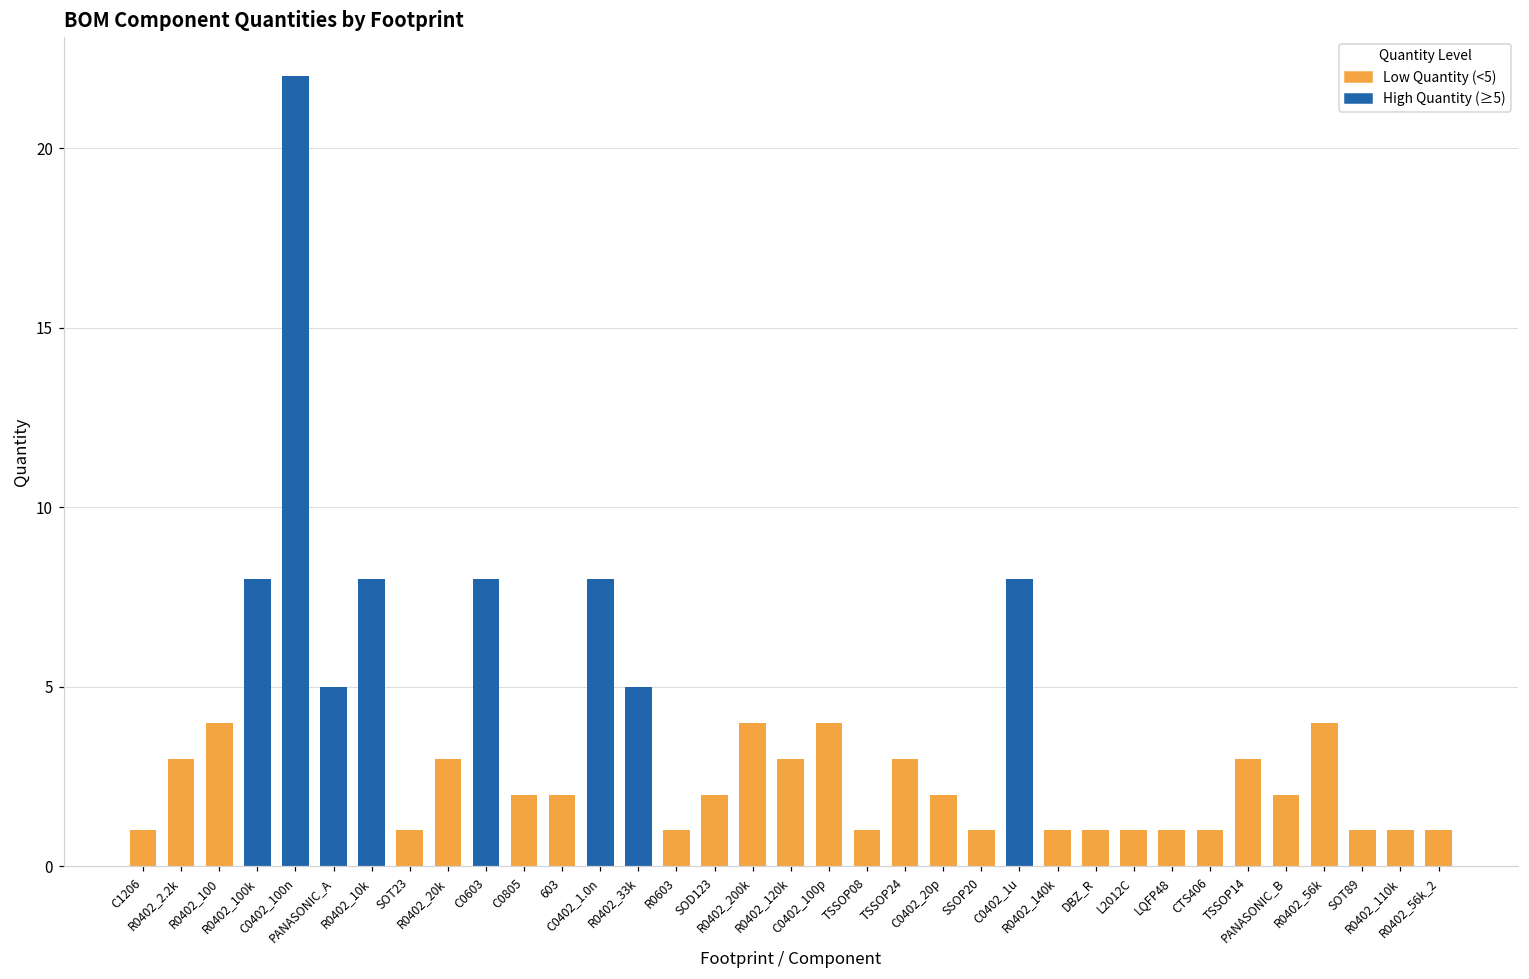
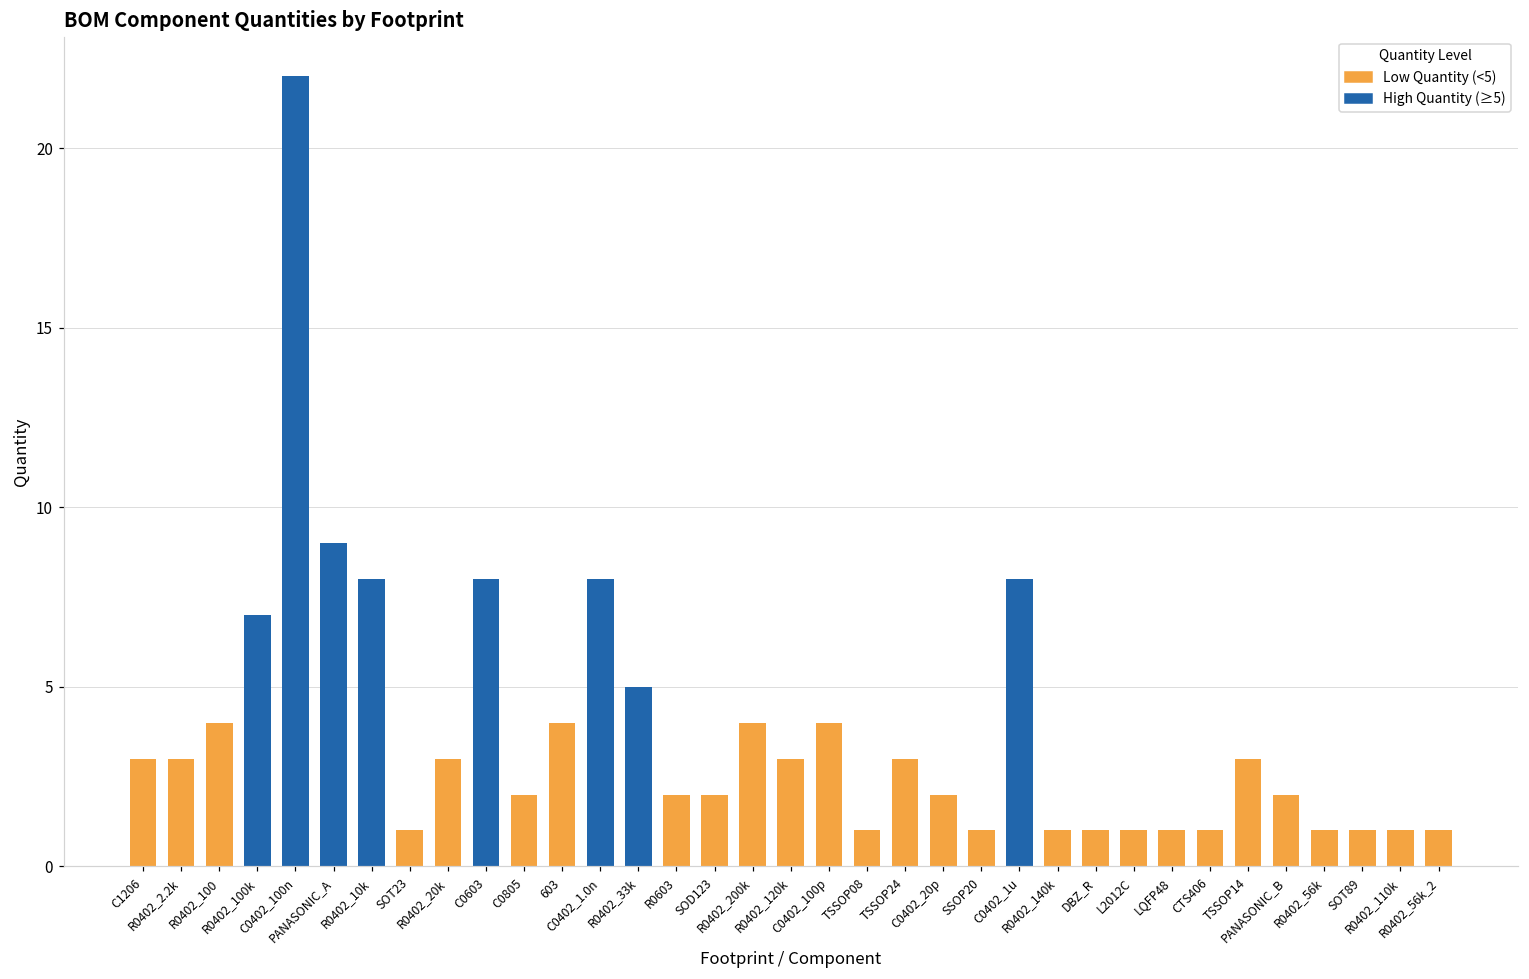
  {
    "High Quantity (≥5)": {
-     "R0402_100k": 8,
+     "R0402_100k": 7,
      "C0402_100n": 22,
-     "PANASONIC_A": 5,
+     "PANASONIC_A": 9,
      "R0402_10k": 8,
      "C0603": 8,
      "C0402_1.0n": 8,
      "R0402_33k": 5,
      "C0402_1u": 8
    },
    "Low Quantity (<5)": {
-     "C1206": 1,
+     "C1206": 3,
      "R0402_2.2k": 3,
      "R0402_100": 4,
      "SOT23": 1,
      "R0402_20k": 3,
      "C0805": 2,
-     "603": 2,
-     "R0603": 1,
+     "603": 4,
+     "R0603": 2,
      "SOD123": 2,
      "R0402_200k": 4,
      "R0402_120k": 3,
      "C0402_100p": 4,
      "TSSOP08": 1,
      "TSSOP24": 3,
      "C0402_20p": 2,
      "SSOP20": 1,
      "R0402_140k": 1,
      "DBZ_R": 1,
      "L2012C": 1,
      "LQFP48": 1,
      "CTS406": 1,
      "TSSOP14": 3,
      "PANASONIC_B": 2,
-     "R0402_56k": 4,
+     "R0402_56k": 1,
      "SOT89": 1,
      "R0402_110k": 1,
      "R0402_56k_2": 1
    }
  }
